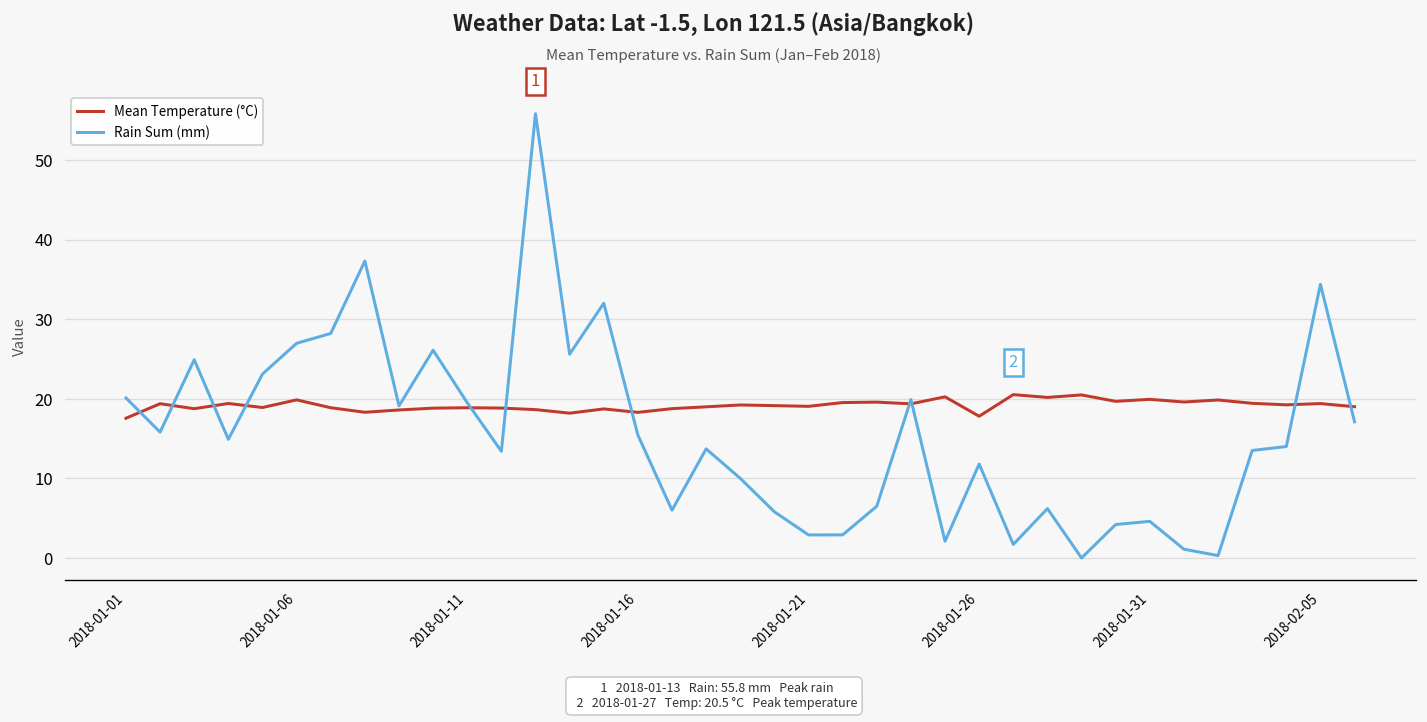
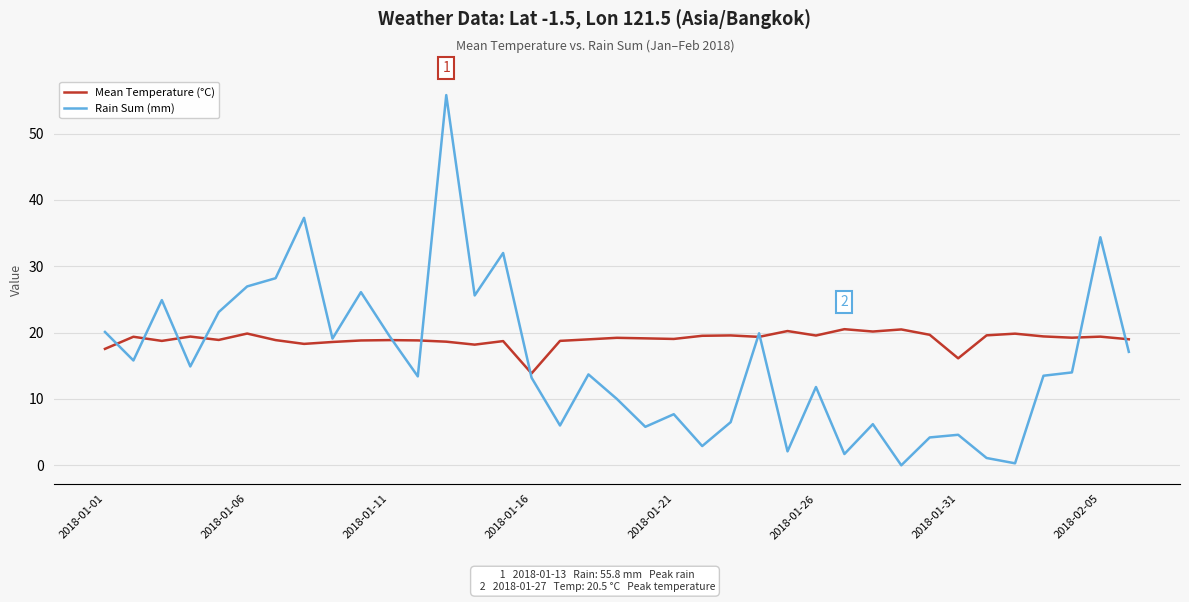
  {
    "Mean Temperature (°C)": {
      "2018-01-01": 18,
      "2018-01-06": 20,
      "2018-01-11": 19,
-     "2018-01-16": 18,
+     "2018-01-16": 14,
      "2018-01-21": 19,
-     "2018-01-26": 18,
-     "2018-01-31": 20,
+     "2018-01-26": 20,
+     "2018-01-31": 16,
      "2018-02-05": 19
    },
    "Rain Sum (mm)": {
      "2018-01-01": 20,
      "2018-01-06": 27,
      "2018-01-11": 20,
-     "2018-01-16": 15,
-     "2018-01-21": 3,
+     "2018-01-16": 13,
+     "2018-01-21": 8,
      "2018-01-26": 12,
      "2018-01-31": 5,
      "2018-02-05": 34
    }
  }
